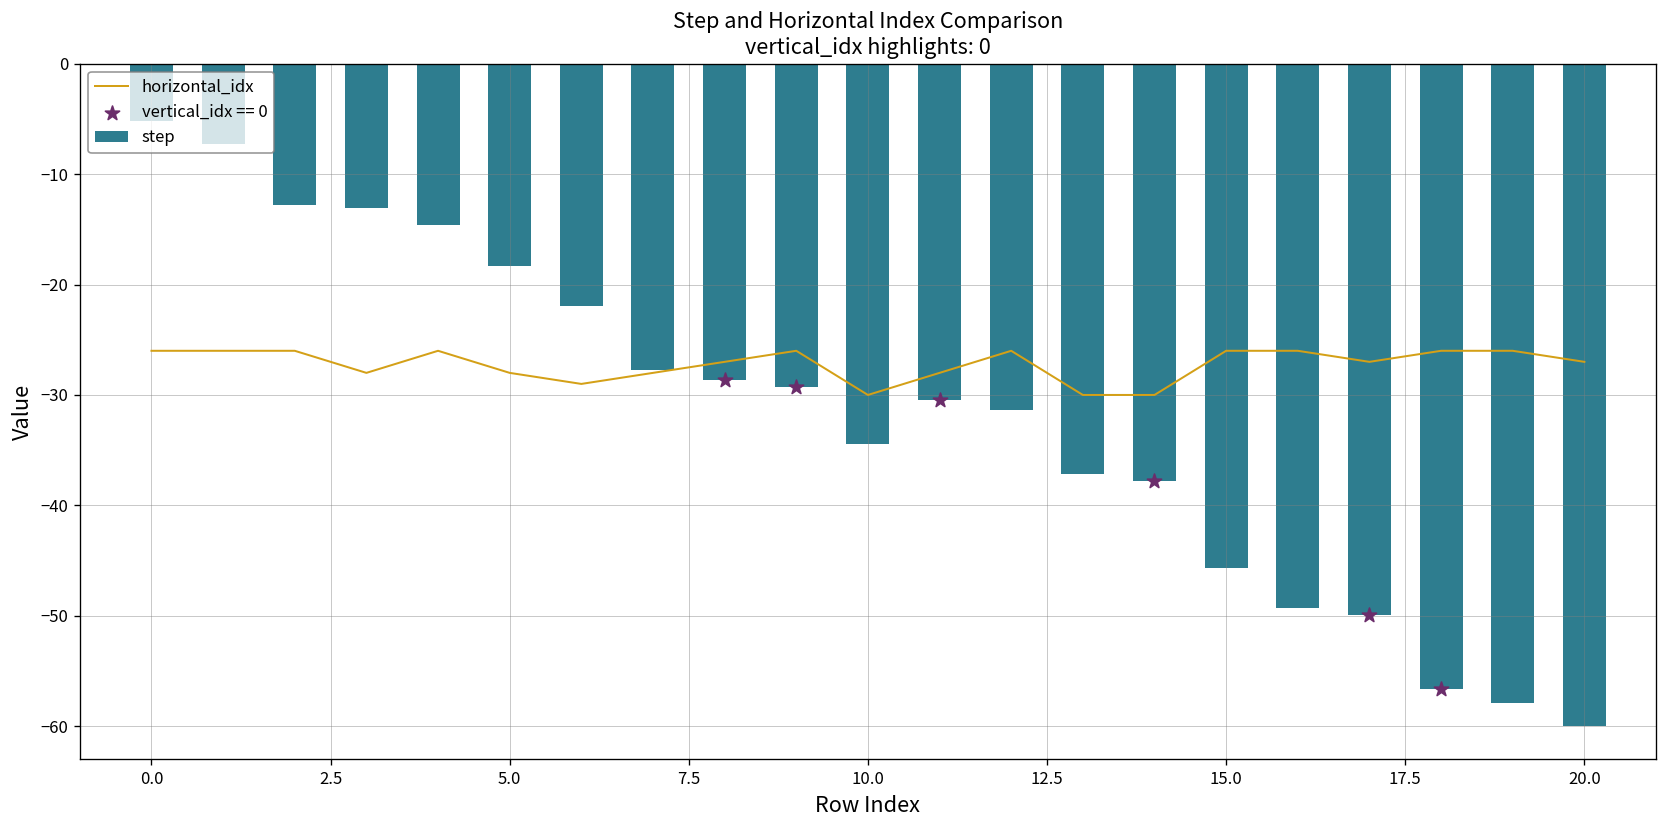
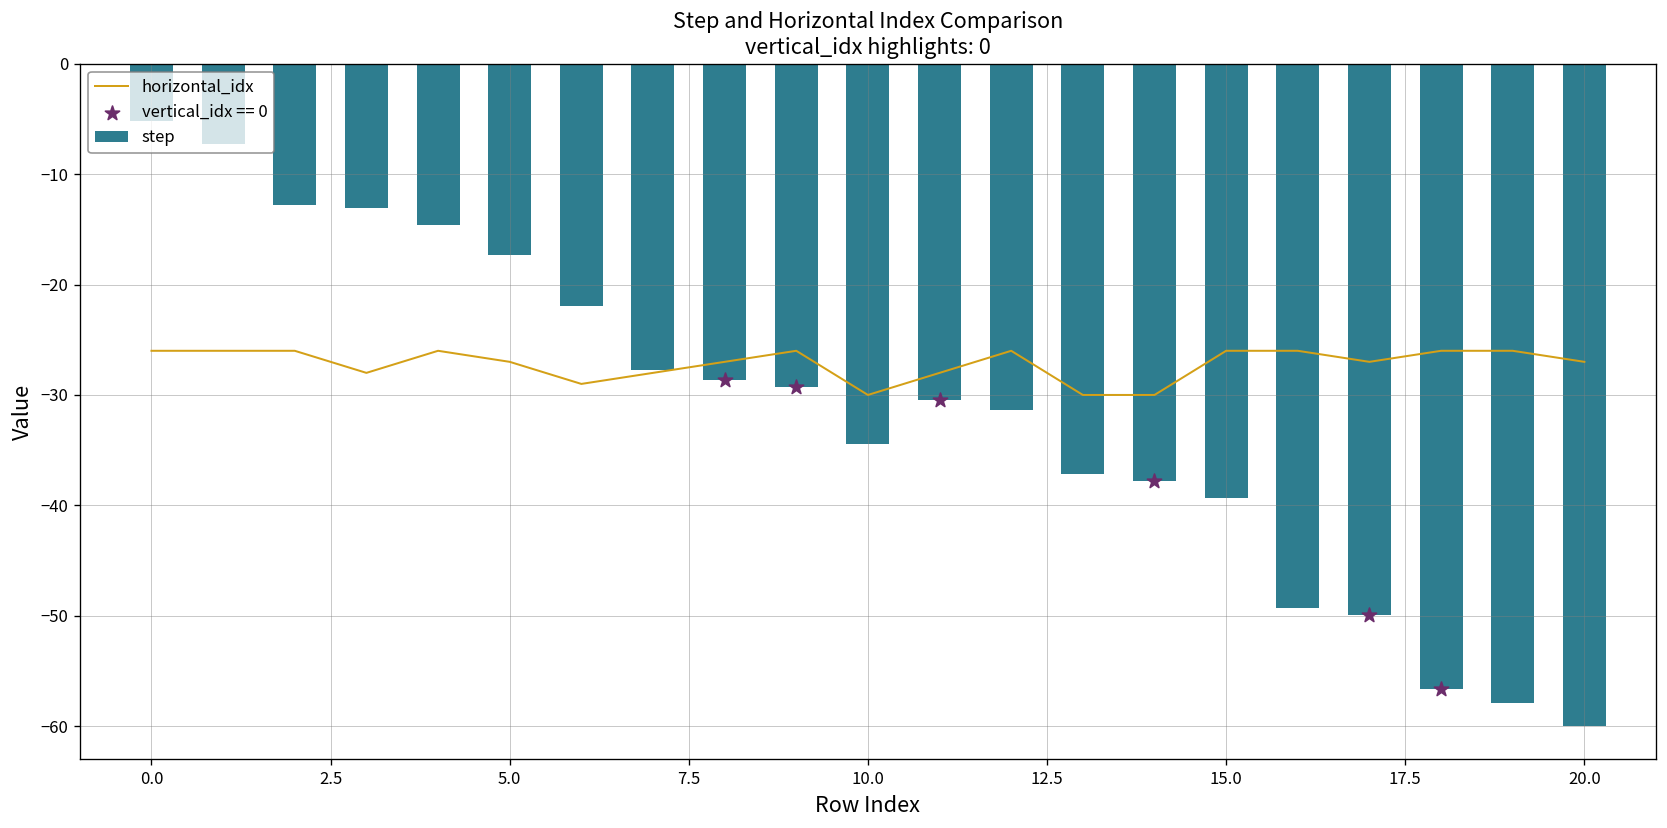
  {
    "horizontal_idx": {
      "0.0": -26,
-     "5.0": -28,
+     "5.0": -27,
      "10.0": -30,
      "15.0": -26,
      "20.0": -27
    },
    "step": {
-     "5.0": -18,
+     "5.0": -17,
      "10.0": -34,
-     "15.0": -46,
+     "15.0": -39,
      "20.0": -60
    }
  }
